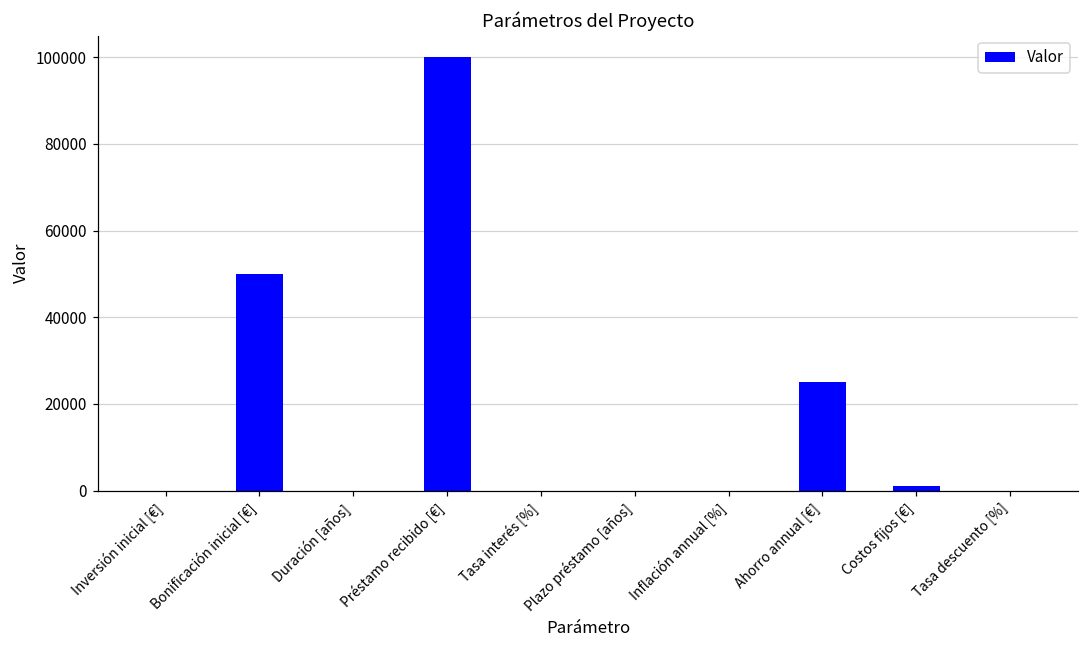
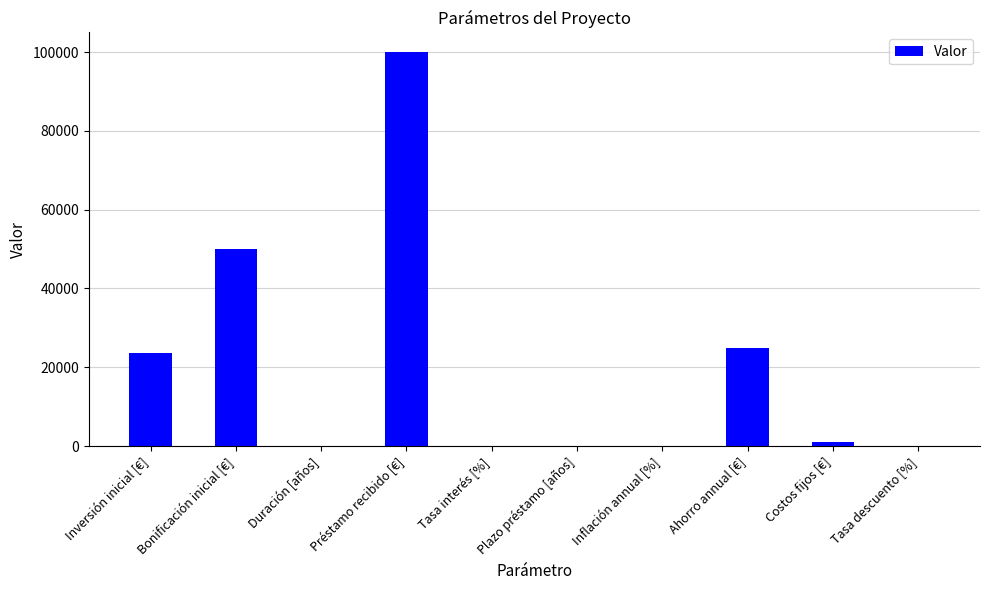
  {
-   "Inversión inicial [€]": 0,
+   "Inversión inicial [€]": 24000,
    "Bonificación inicial [€]": 50000,
    "Préstamo recibido [€]": 100000,
    "Ahorro annual [€]": 25000,
    "Costos fijos [€]": 1000
  }
